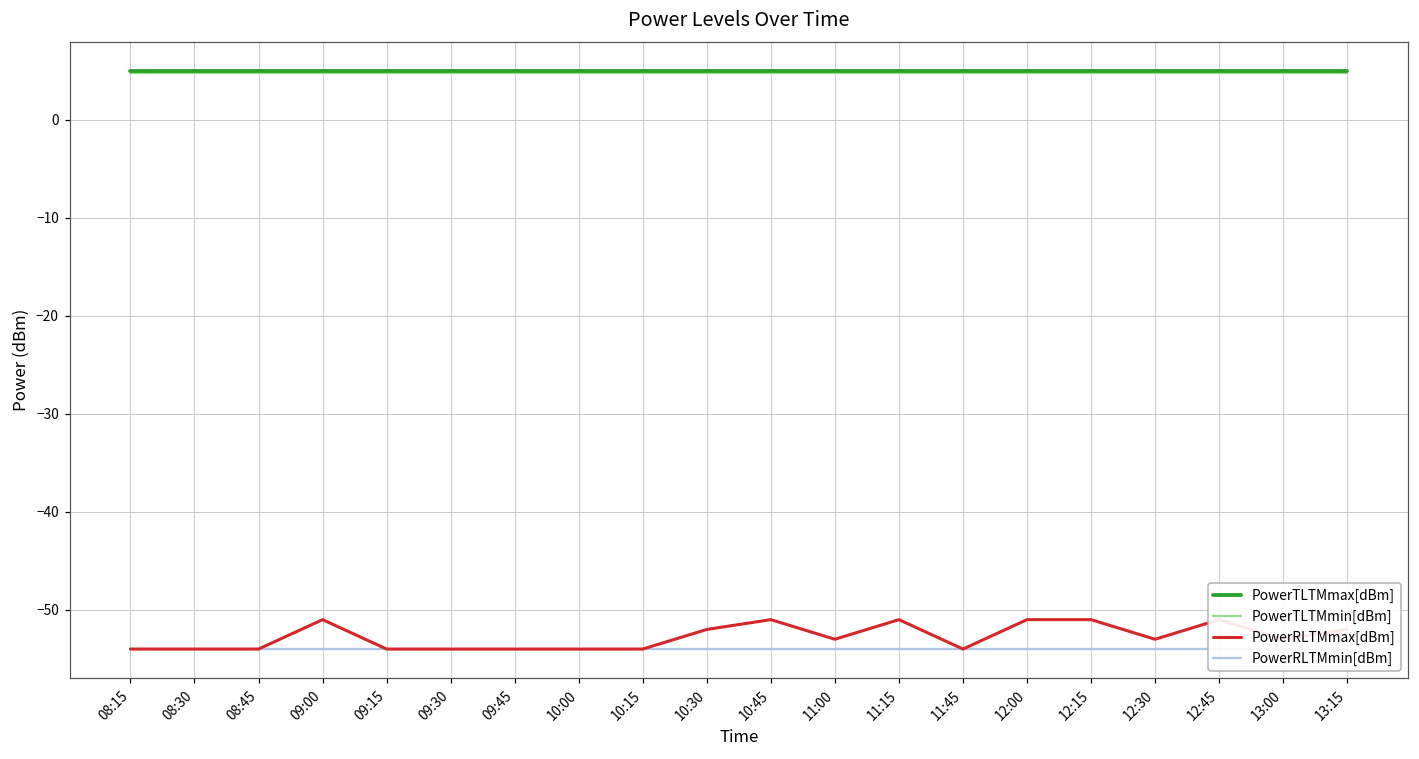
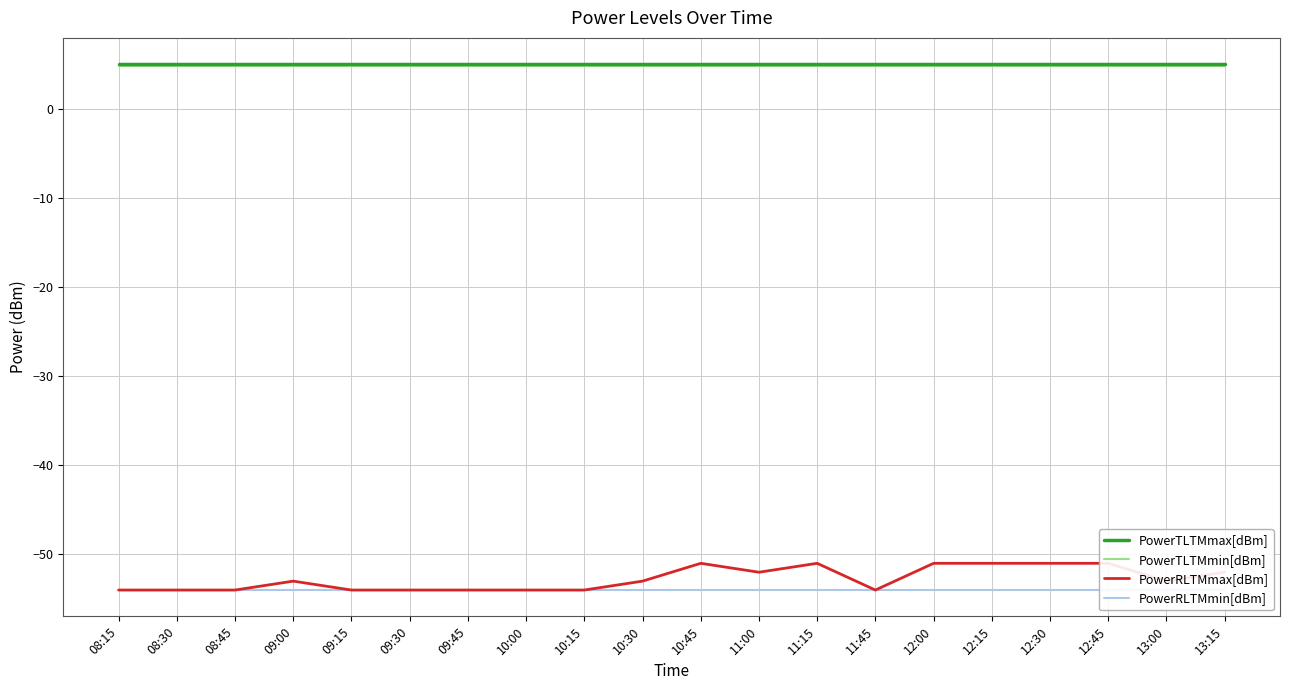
  {
    "PowerRLTMmax[dBm]": {
-     "09:00": -51,
-     "10:30": -52,
+     "09:00": -53,
+     "10:30": -53,
      "10:45": -51,
-     "11:00": -53,
+     "11:00": -52,
      "11:15": -51,
      "12:00": -51,
      "12:15": -51,
-     "12:30": -53
+     "12:30": -51
    },
    "PowerRLTMmin[dBm]": {
      "09:00": -54,
      "10:30": -54,
      "10:45": -54,
      "11:00": -54,
      "11:15": -54,
      "12:00": -54,
      "12:15": -54,
      "12:30": -54
    }
  }
